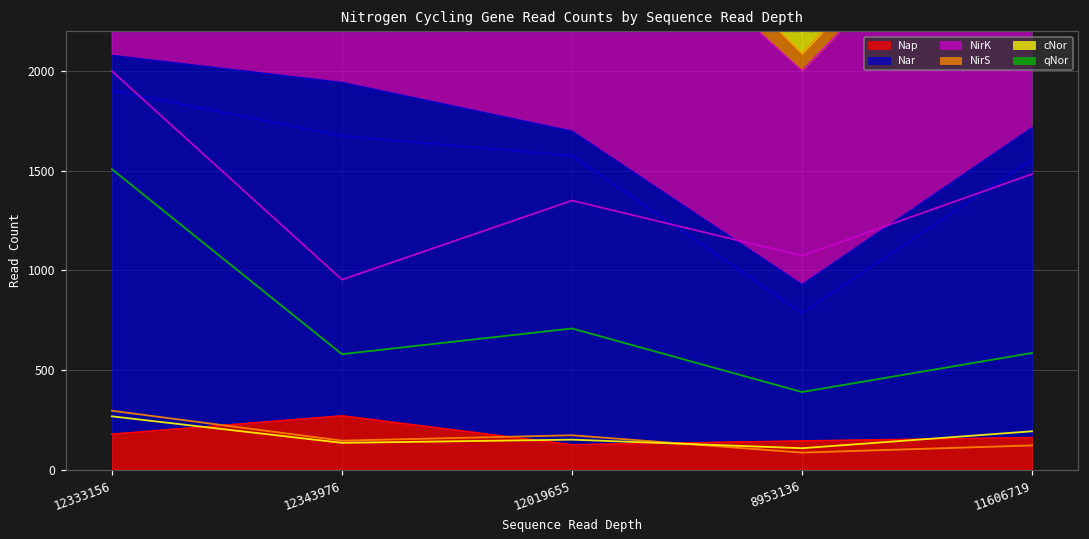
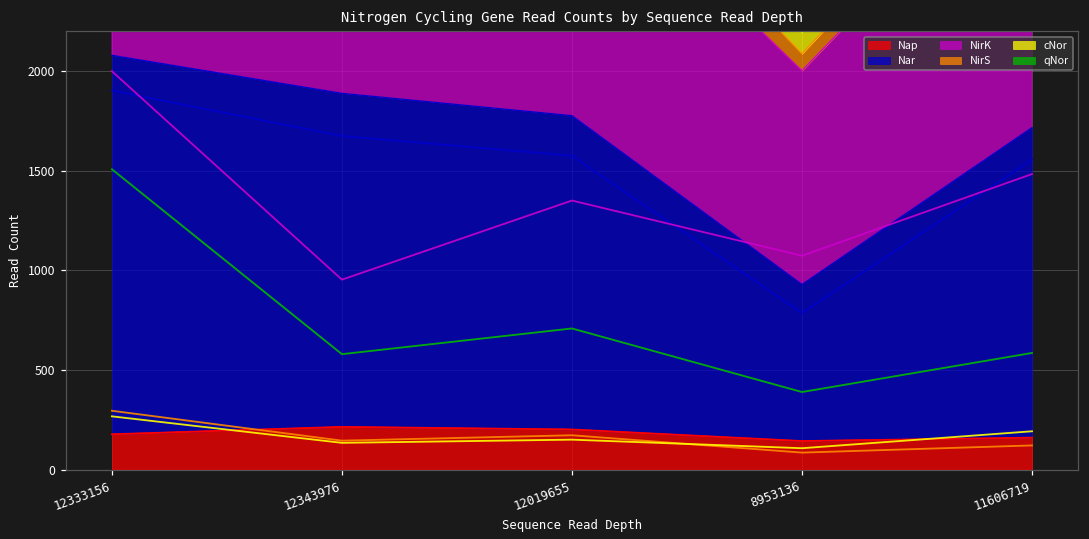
  {
    "Nap": {
      "12333156": 180,
-     "12343976": 270,
-     "12019655": 120,
+     "12343976": 210,
+     "12019655": 200,
      "8953136": 140,
      "11606719": 160
    }
  }
